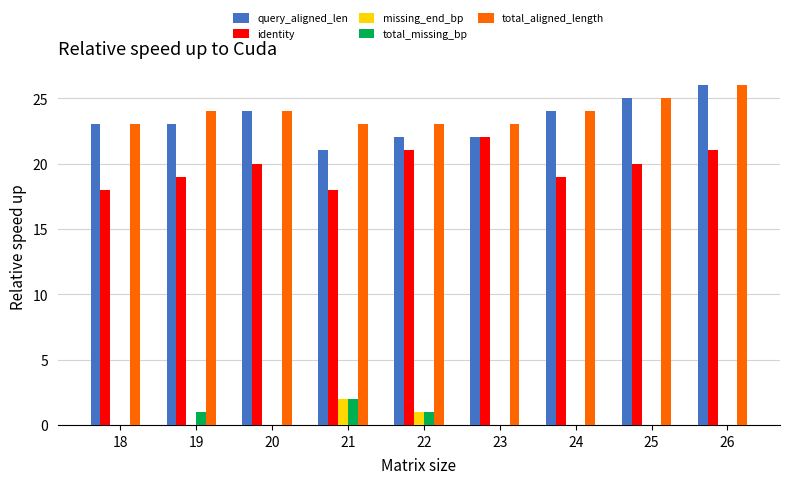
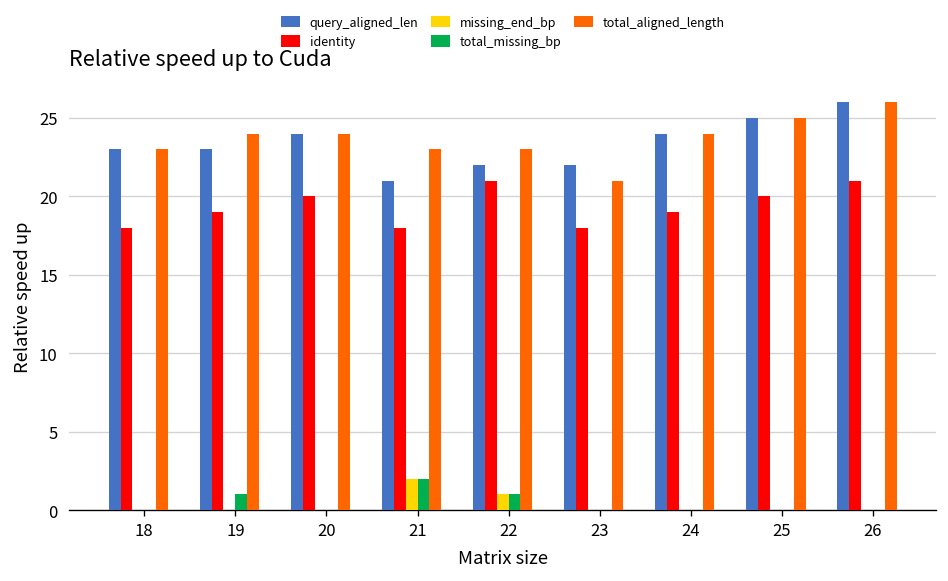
  {
    "query_aligned_len": {
      "18": 23,
      "19": 23,
      "20": 24,
      "21": 21,
      "22": 22,
      "23": 22,
      "24": 24,
      "25": 25,
      "26": 26
    },
    "identity": {
      "18": 18,
      "19": 19,
      "20": 20,
      "21": 18,
      "22": 21,
-     "23": 22,
+     "23": 18,
      "24": 19,
      "25": 20,
      "26": 21
    },
    "missing_end_bp": {
      "18": 0,
      "19": 0,
      "20": 0,
      "21": 2,
      "22": 1,
      "23": 0,
      "24": 0,
      "25": 0,
      "26": 0
    },
    "total_missing_bp": {
      "18": 0,
      "19": 1,
      "20": 0,
      "21": 2,
      "22": 1,
      "23": 0,
      "24": 0,
      "25": 0,
      "26": 0
    },
    "total_aligned_length": {
      "18": 23,
      "19": 24,
      "20": 24,
      "21": 23,
      "22": 23,
-     "23": 23,
+     "23": 21,
      "24": 24,
      "25": 25,
      "26": 26
    }
  }
